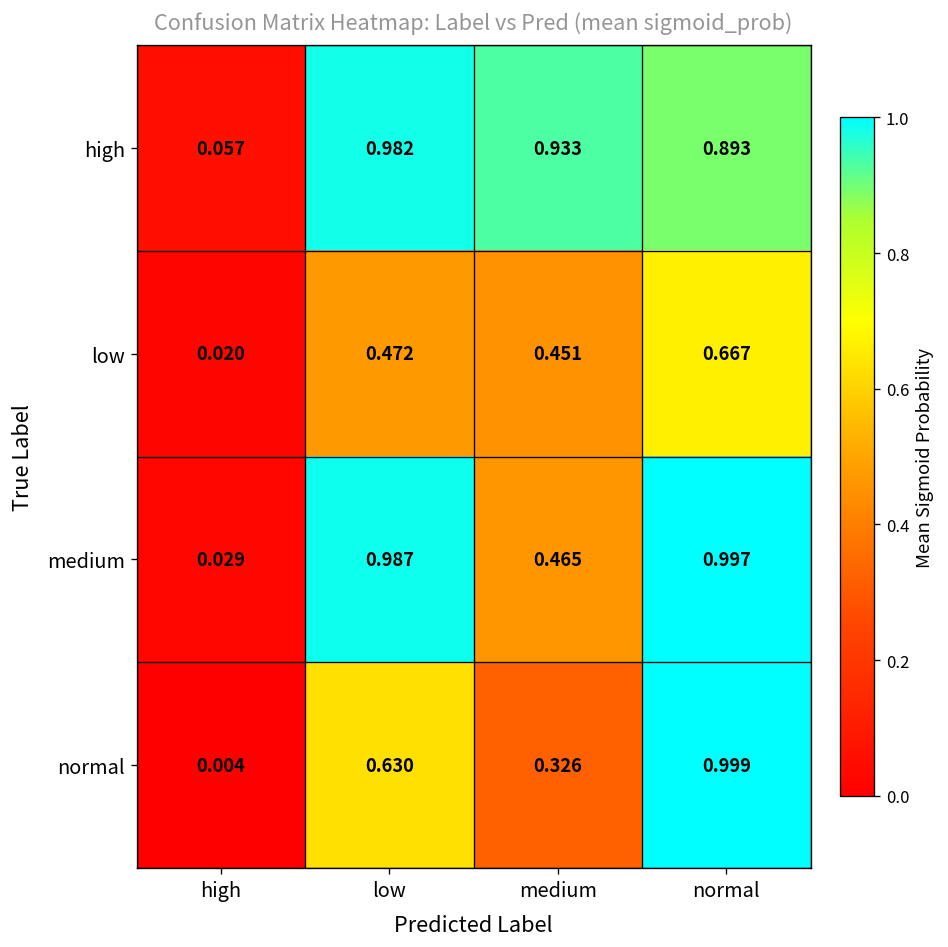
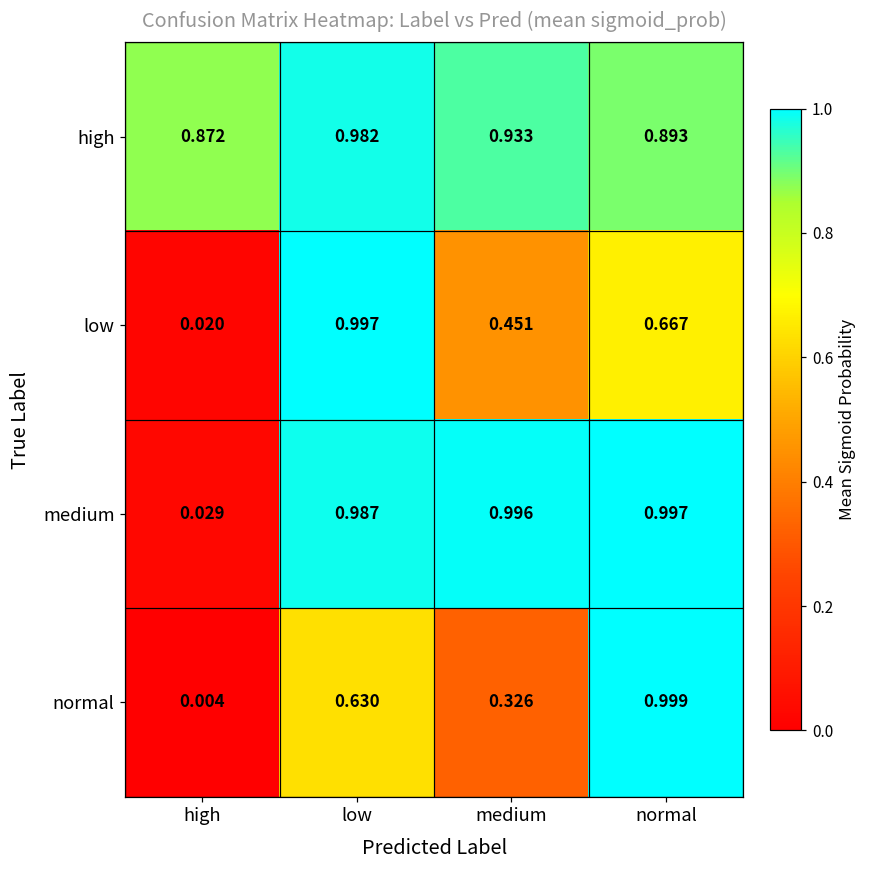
  {
    "high": {
-     "high": 0.057,
+     "high": 0.872,
      "low": 0.982,
      "medium": 0.933,
      "normal": 0.893
    },
    "low": {
      "high": 0.020,
-     "low": 0.472,
+     "low": 0.997,
      "medium": 0.451,
      "normal": 0.667
    },
    "medium": {
      "high": 0.029,
      "low": 0.987,
-     "medium": 0.465,
+     "medium": 0.996,
      "normal": 0.997
    },
    "normal": {
      "high": 0.004,
      "low": 0.630,
      "medium": 0.326,
      "normal": 0.999
    }
  }
